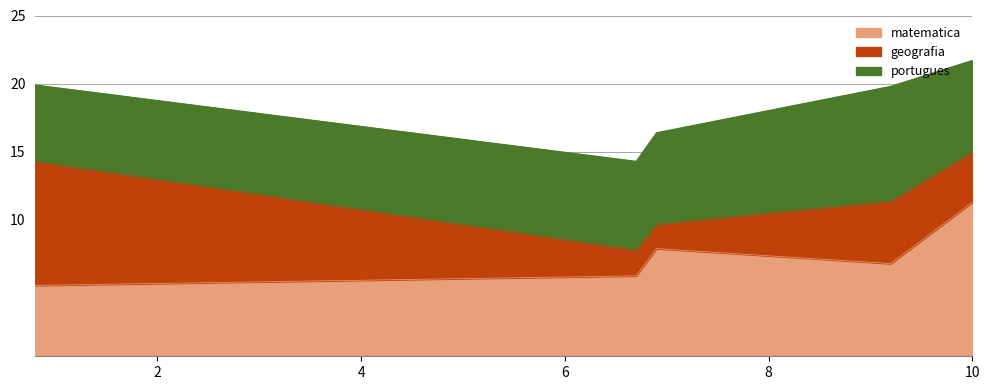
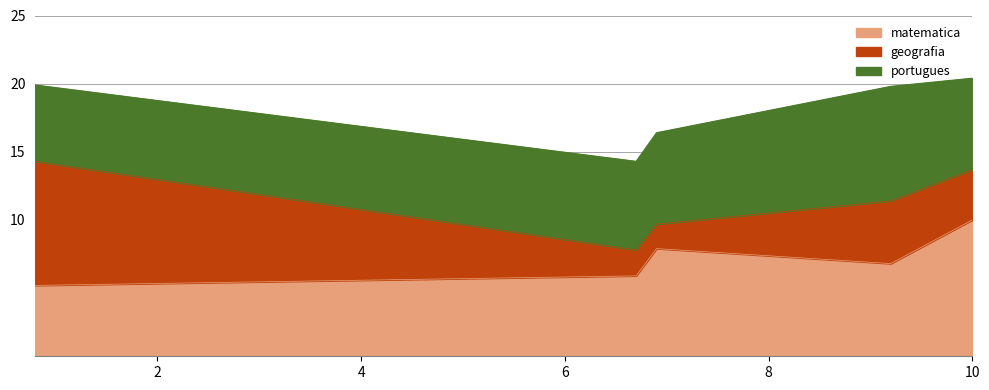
  {
    "matematica": {
-     "10": 11.3
+     "10": 10.0
    },
    "portugues": {
      "10": 6.7
    }
  }
